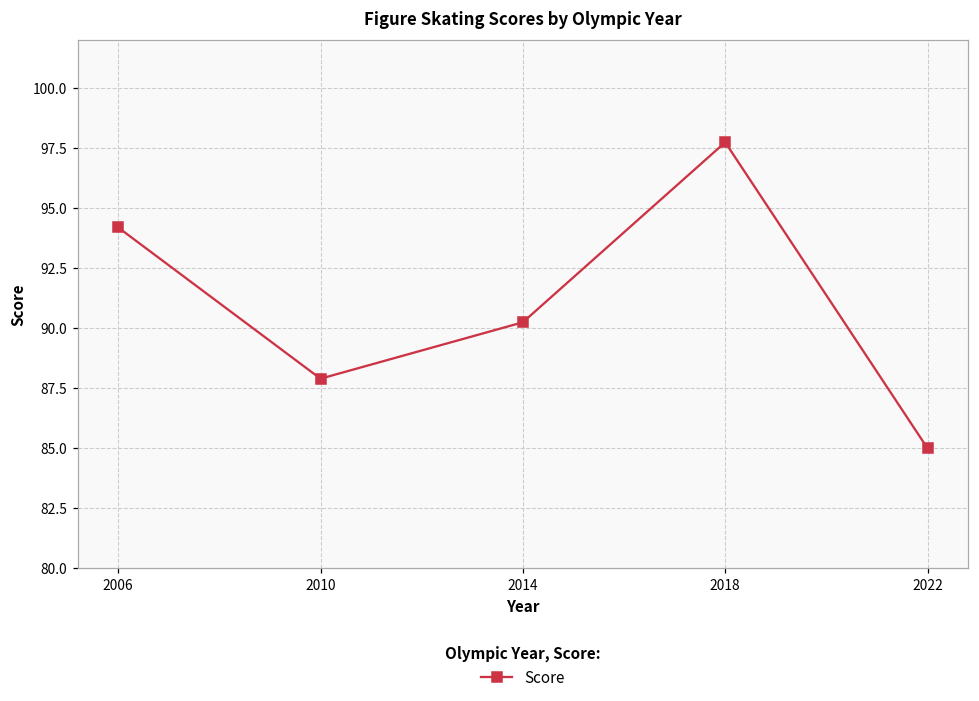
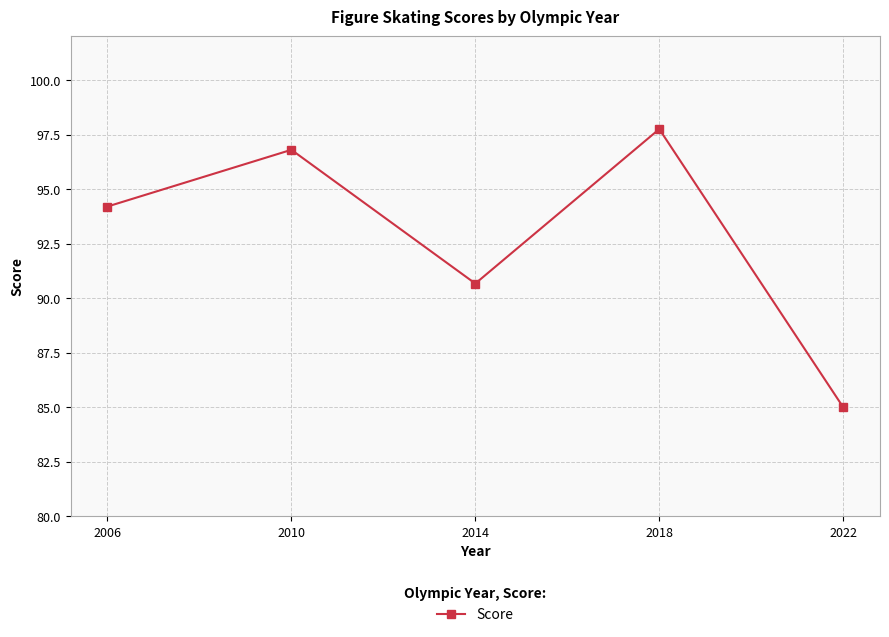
  {
    "2006": 94.2,
-   "2010": 87.9,
-   "2014": 90.3,
+   "2010": 96.8,
+   "2014": 90.7,
    "2018": 97.8,
    "2022": 85.0
  }
